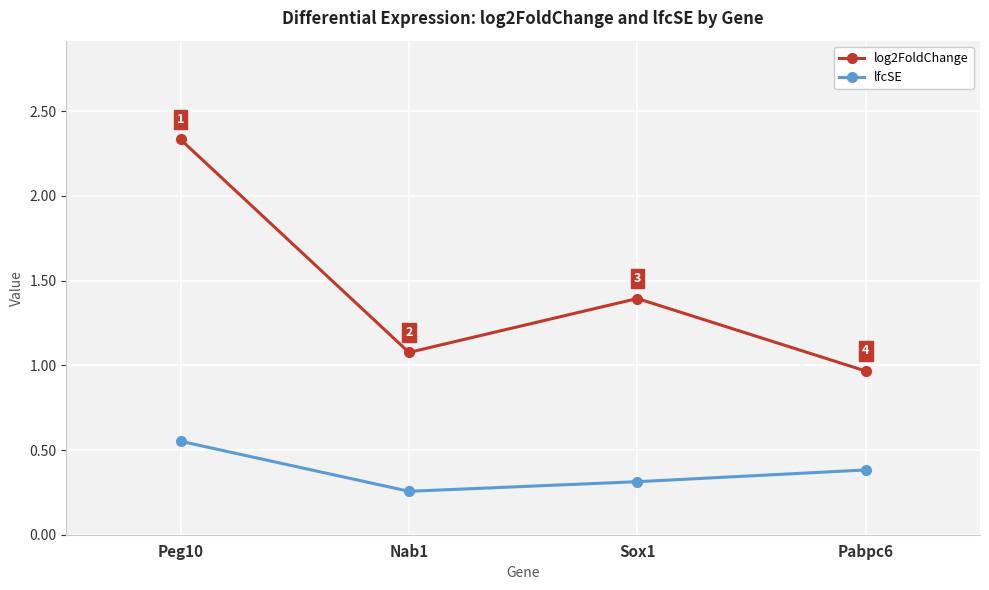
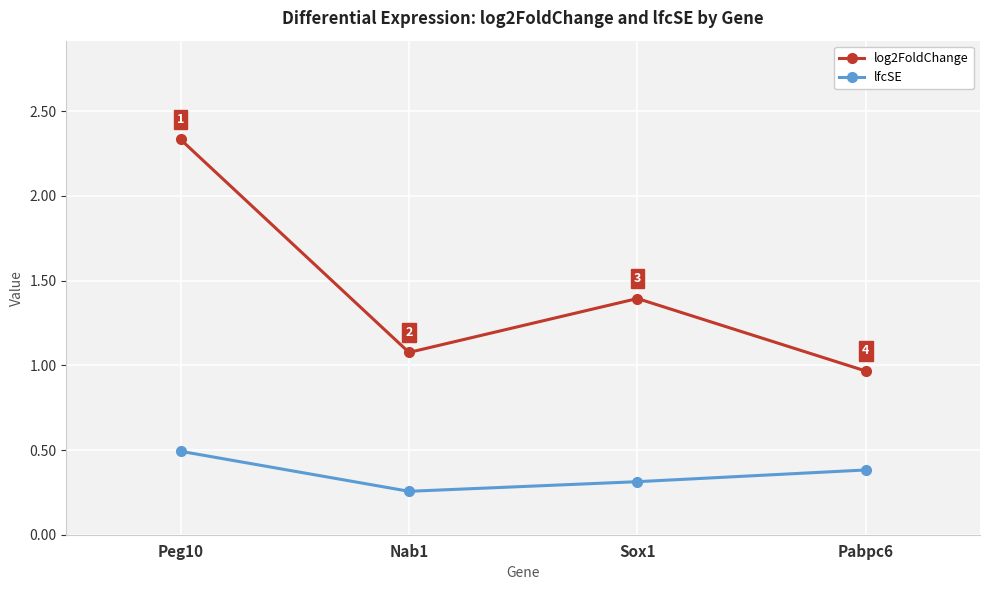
  {
    "lfcSE": {
-     "Peg10": 0.55,
+     "Peg10": 0.49,
      "Nab1": 0.26,
      "Sox1": 0.31,
      "Pabpc6": 0.38
    }
  }
